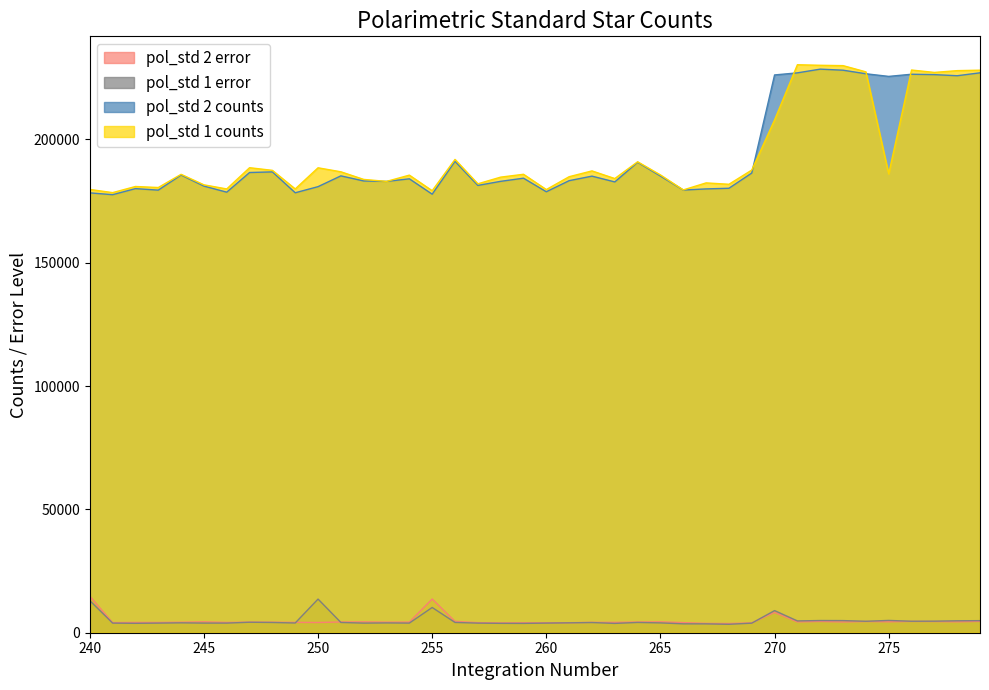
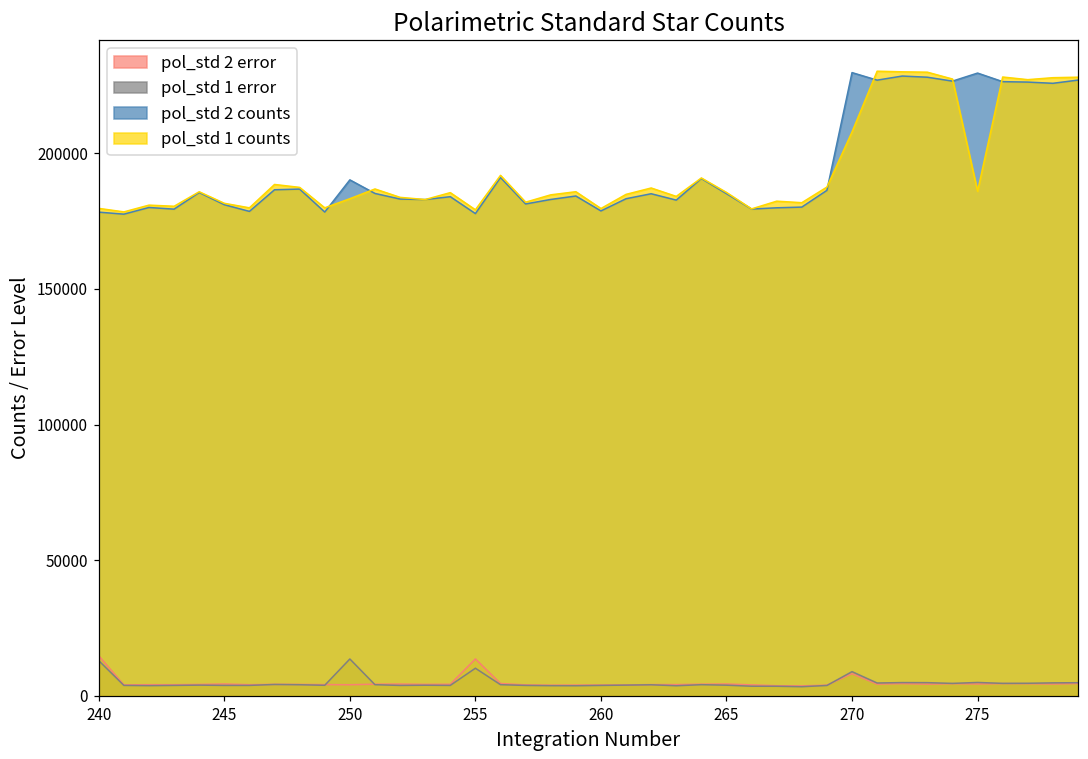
  {
    "pol_std 2 error": {
      "240": 15000,
      "250": 4000,
      "255": 14000
    },
    "pol_std 1 error": {
      "240": 13000,
      "250": 14000,
      "255": 10000
    },
    "pol_std 2 counts": {
      "240": 178000,
-     "250": 181000,
+     "250": 190000,
      "255": 178000,
-     "270": 226000,
-     "275": 226000
+     "270": 230000,
+     "275": 230000
    },
    "pol_std 1 counts": {
      "240": 180000,
-     "250": 188000,
+     "250": 183000,
      "255": 179000,
      "270": 208000,
      "275": 186000
    }
  }
